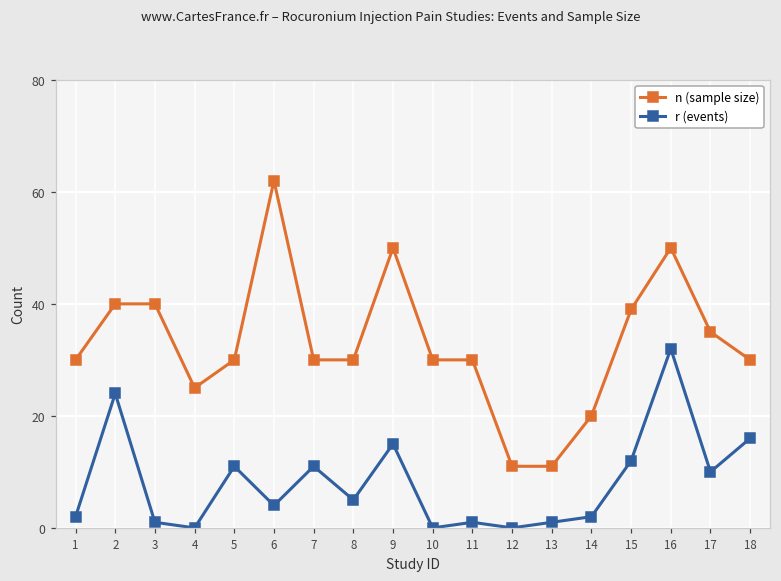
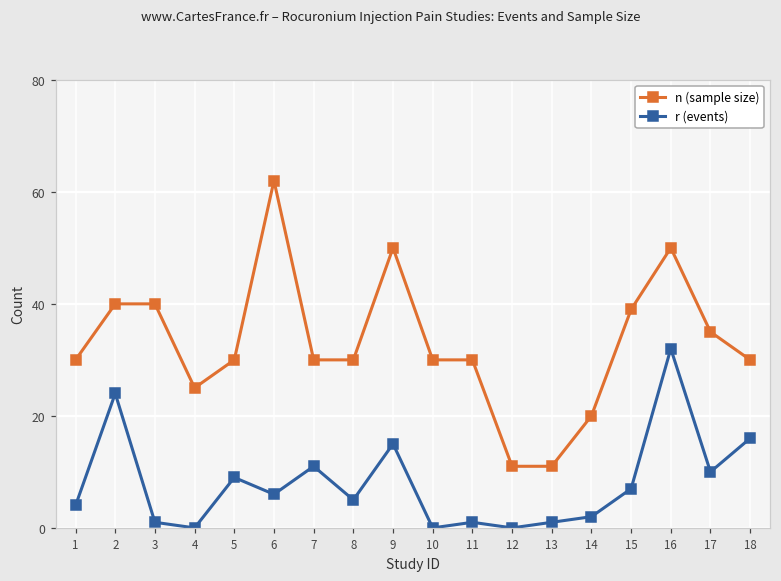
  {
    "n (sample size)": {
      "1": 30,
      "2": 40,
      "3": 40,
      "4": 25,
      "5": 30,
      "6": 62,
      "7": 30,
      "8": 30,
      "9": 50,
      "10": 30,
      "11": 30,
      "12": 11,
      "13": 11,
      "14": 20,
      "15": 39,
      "16": 50,
      "17": 35,
      "18": 30
    },
    "r (events)": {
-     "1": 2,
+     "1": 4,
      "2": 24,
      "3": 1,
      "4": 0,
-     "5": 11,
-     "6": 4,
+     "5": 9,
+     "6": 6,
      "7": 11,
      "8": 5,
      "9": 15,
      "10": 0,
      "11": 1,
      "12": 0,
      "13": 1,
      "14": 2,
-     "15": 12,
+     "15": 7,
      "16": 32,
      "17": 10,
      "18": 16
    }
  }
